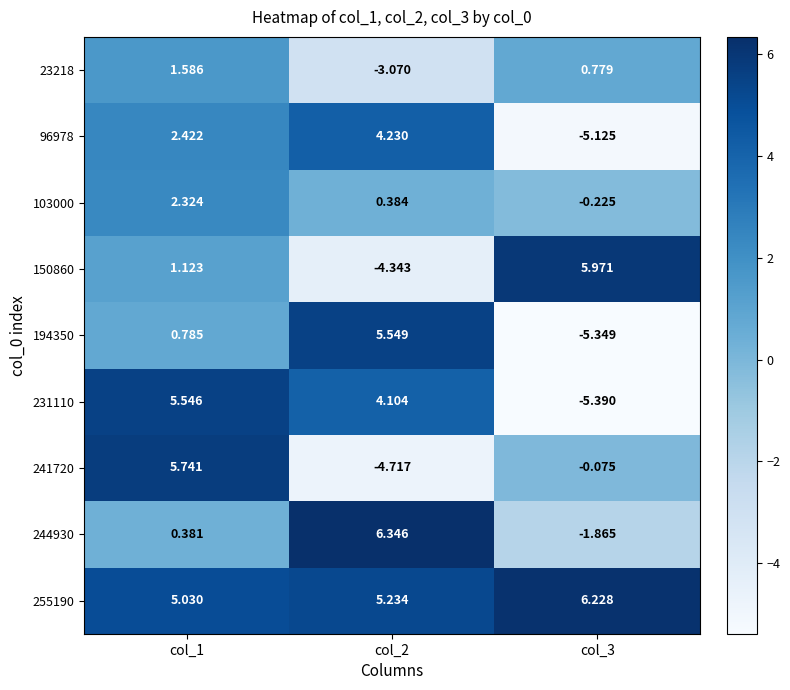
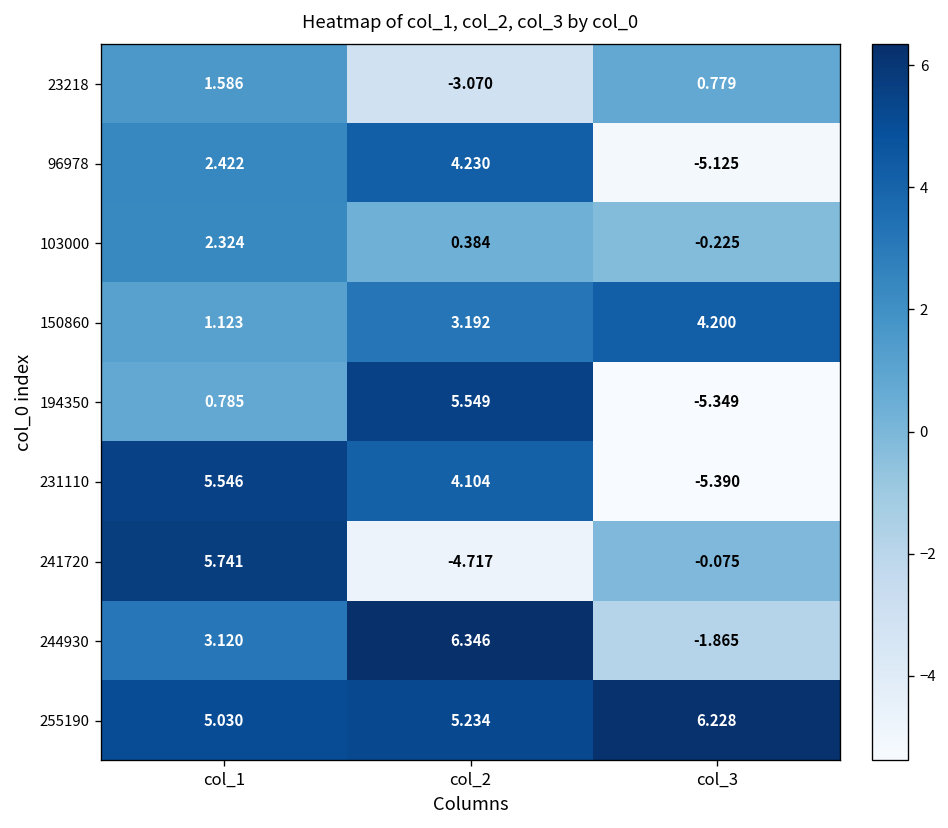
  {
    "23218": {
      "col_1": 1.586,
      "col_2": -3.070,
      "col_3": 0.779
    },
    "96978": {
      "col_1": 2.422,
      "col_2": 4.230,
      "col_3": -5.125
    },
    "103000": {
      "col_1": 2.324,
      "col_2": 0.384,
      "col_3": -0.225
    },
    "150860": {
      "col_1": 1.123,
-     "col_2": -4.343,
-     "col_3": 5.971
+     "col_2": 3.192,
+     "col_3": 4.200
    },
    "194350": {
      "col_1": 0.785,
      "col_2": 5.549,
      "col_3": -5.349
    },
    "231110": {
      "col_1": 5.546,
      "col_2": 4.104,
      "col_3": -5.390
    },
    "241720": {
      "col_1": 5.741,
      "col_2": -4.717,
      "col_3": -0.075
    },
    "244930": {
-     "col_1": 0.381,
+     "col_1": 3.120,
      "col_2": 6.346,
      "col_3": -1.865
    },
    "255190": {
      "col_1": 5.030,
      "col_2": 5.234,
      "col_3": 6.228
    }
  }
